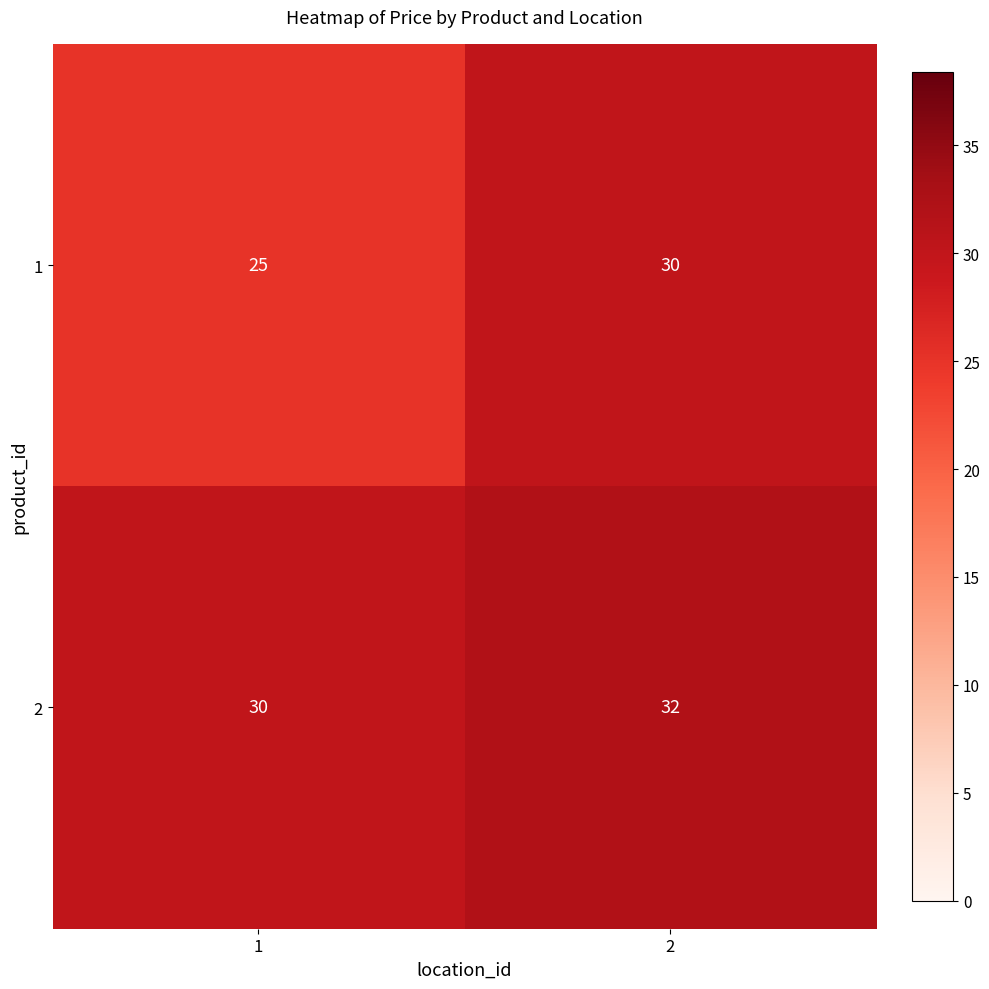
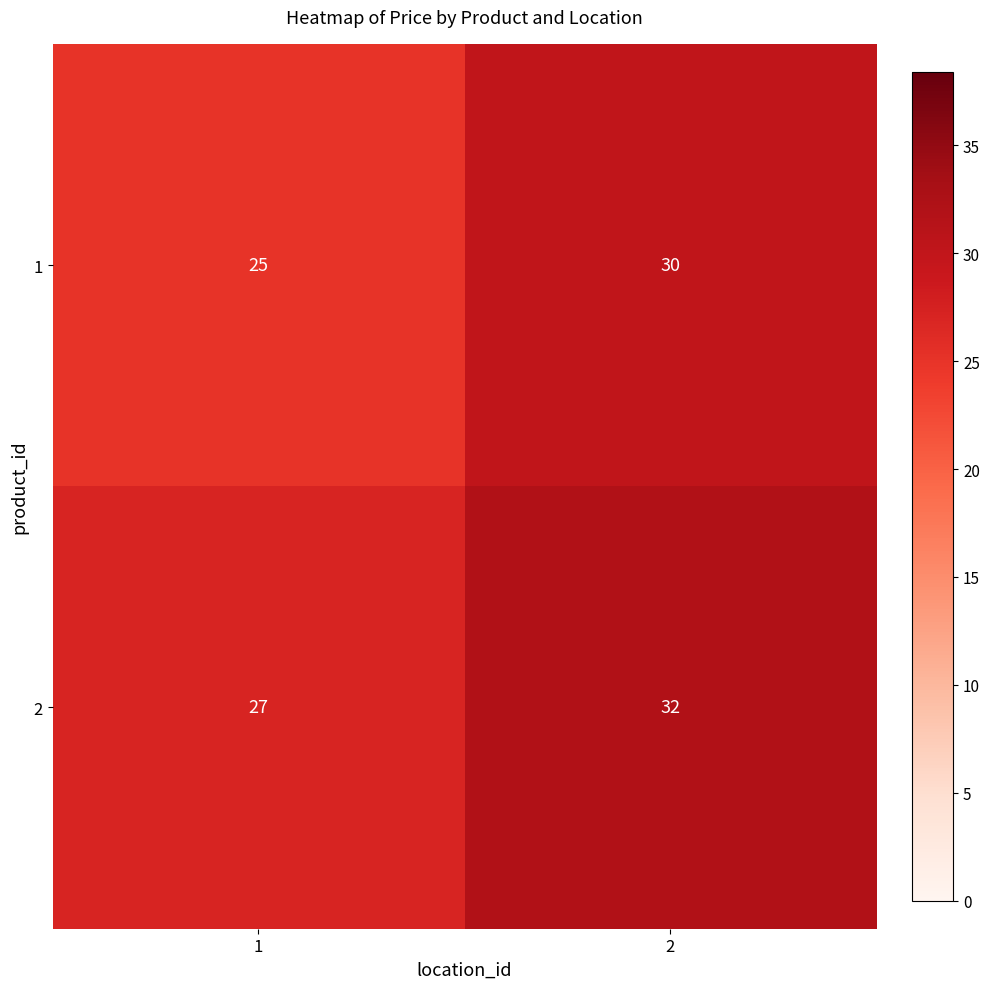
  {
    "1": {
      "1": 25,
      "2": 30
    },
    "2": {
-     "1": 30,
+     "1": 27,
      "2": 32
    }
  }
